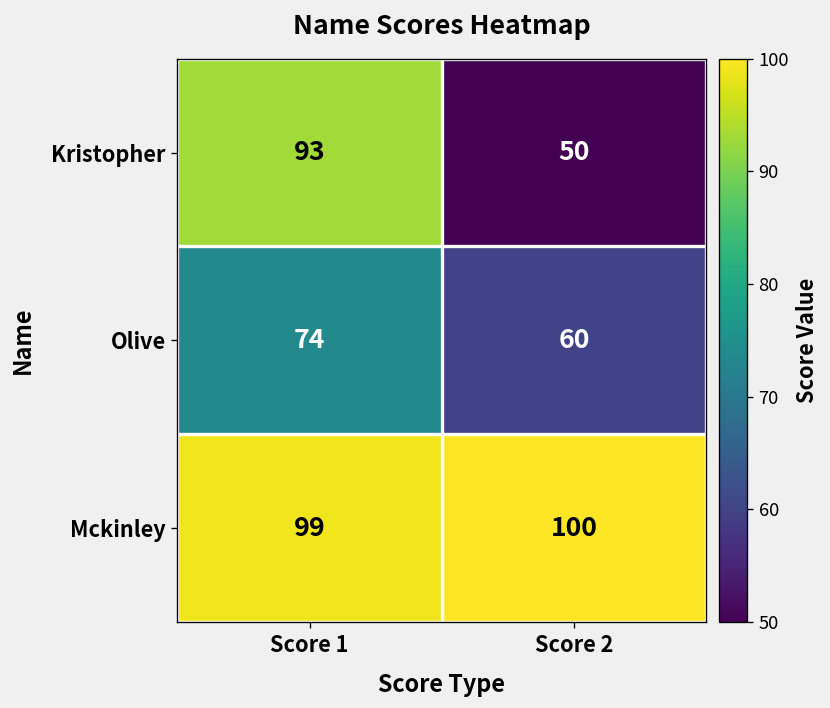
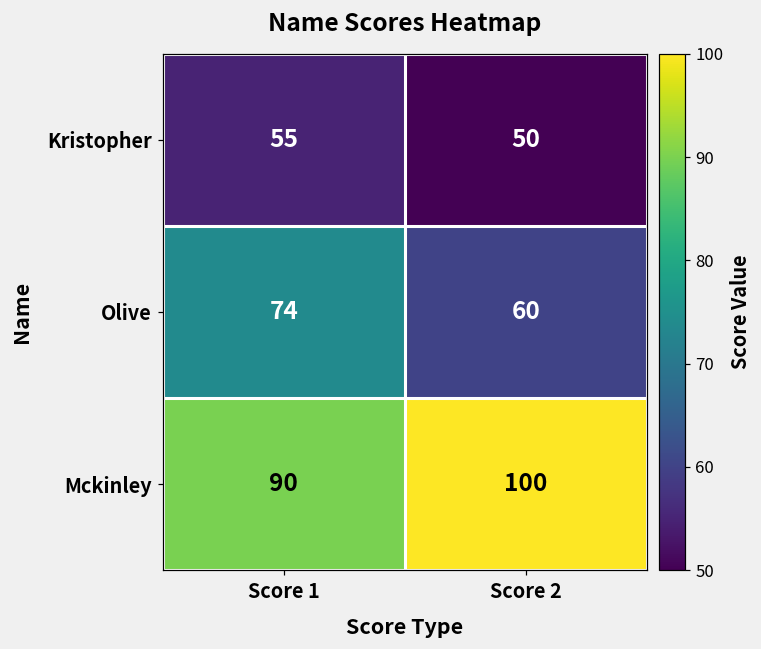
  {
    "Kristopher": {
-     "Score 1": 93,
+     "Score 1": 55,
      "Score 2": 50
    },
    "Olive": {
      "Score 1": 74,
      "Score 2": 60
    },
    "Mckinley": {
-     "Score 1": 99,
+     "Score 1": 90,
      "Score 2": 100
    }
  }
